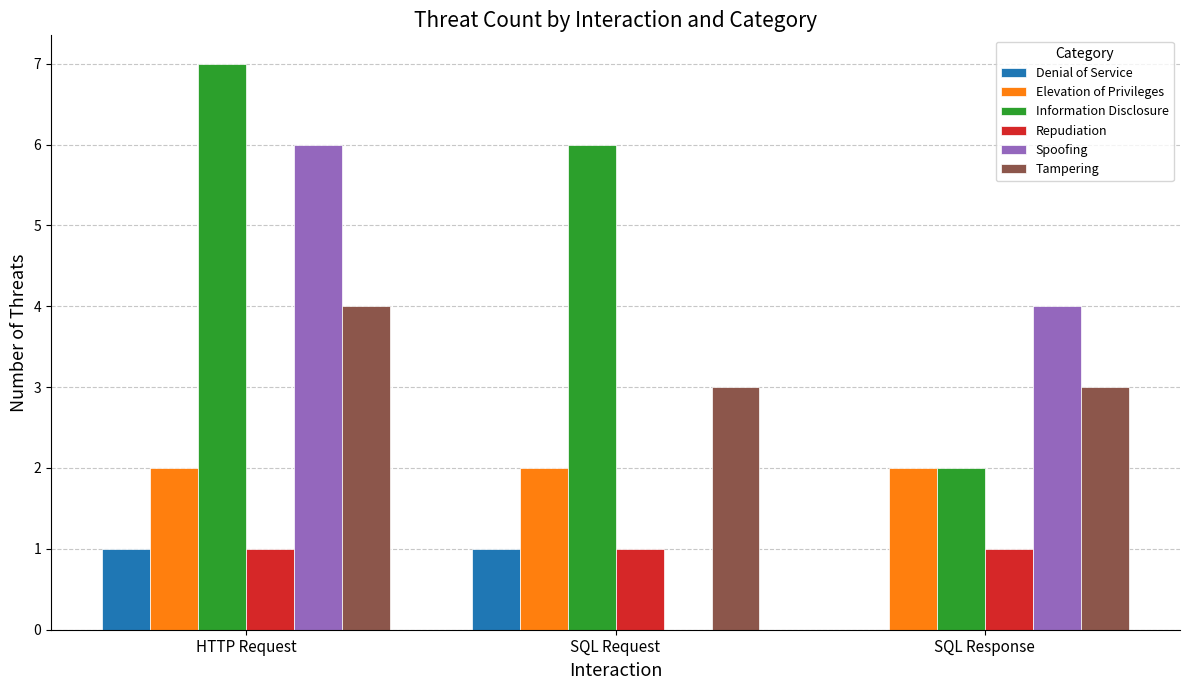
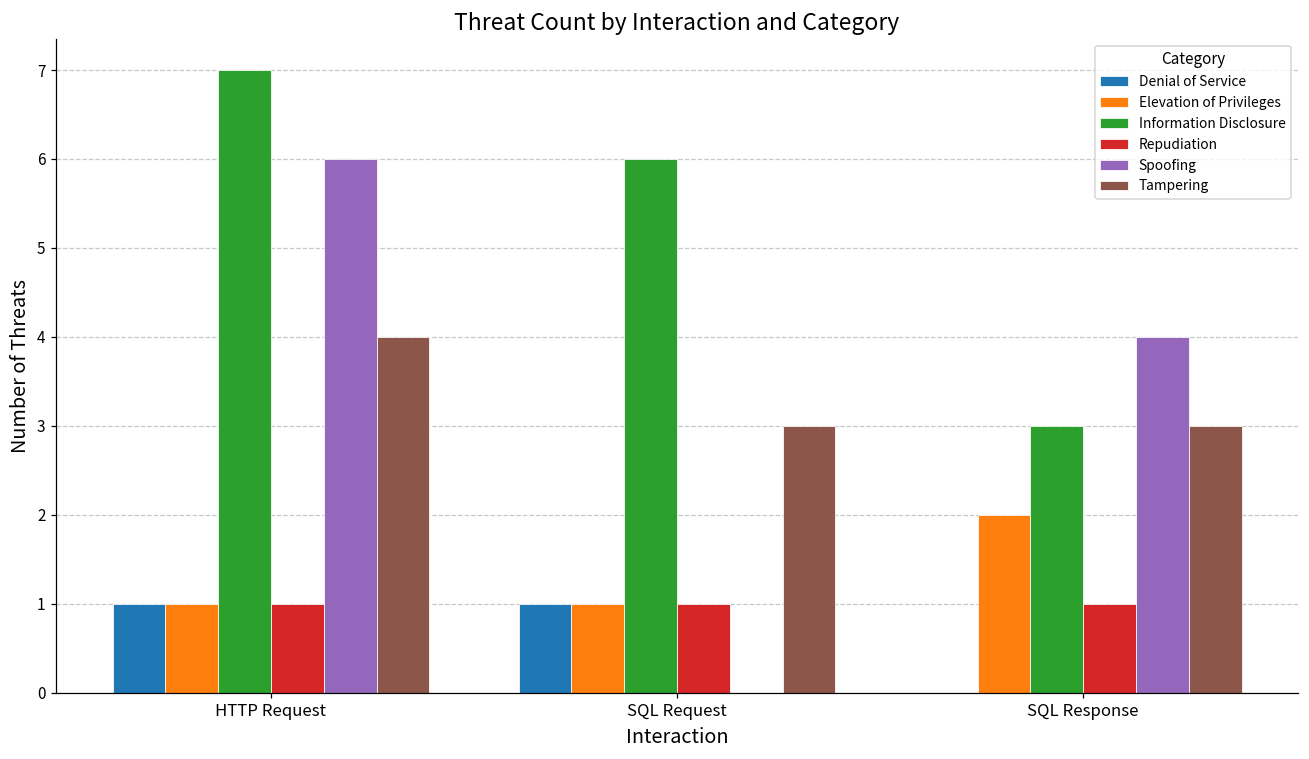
  {
    "Denial of Service": {
      "HTTP Request": 1,
      "SQL Request": 1,
      "SQL Response": 0
    },
    "Elevation of Privileges": {
-     "HTTP Request": 2,
-     "SQL Request": 2,
+     "HTTP Request": 1,
+     "SQL Request": 1,
      "SQL Response": 2
    },
    "Information Disclosure": {
      "HTTP Request": 7,
      "SQL Request": 6,
-     "SQL Response": 2
+     "SQL Response": 3
    },
    "Repudiation": {
      "HTTP Request": 1,
      "SQL Request": 1,
      "SQL Response": 1
    },
    "Spoofing": {
      "HTTP Request": 6,
      "SQL Request": 0,
      "SQL Response": 4
    },
    "Tampering": {
      "HTTP Request": 4,
      "SQL Request": 3,
      "SQL Response": 3
    }
  }
